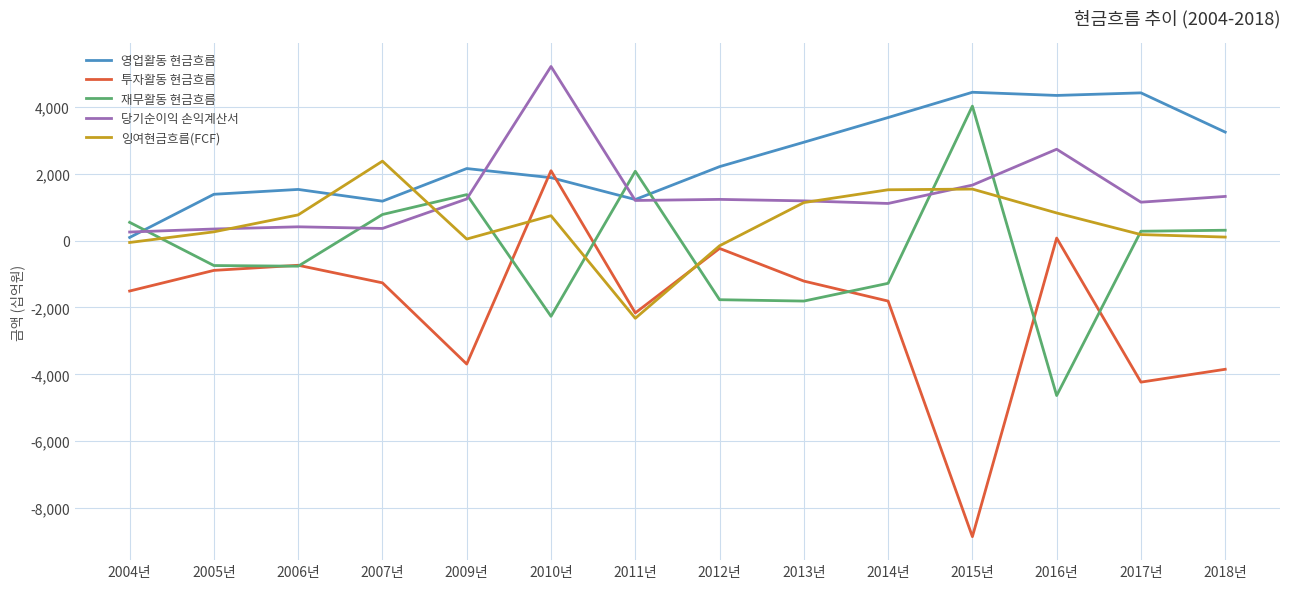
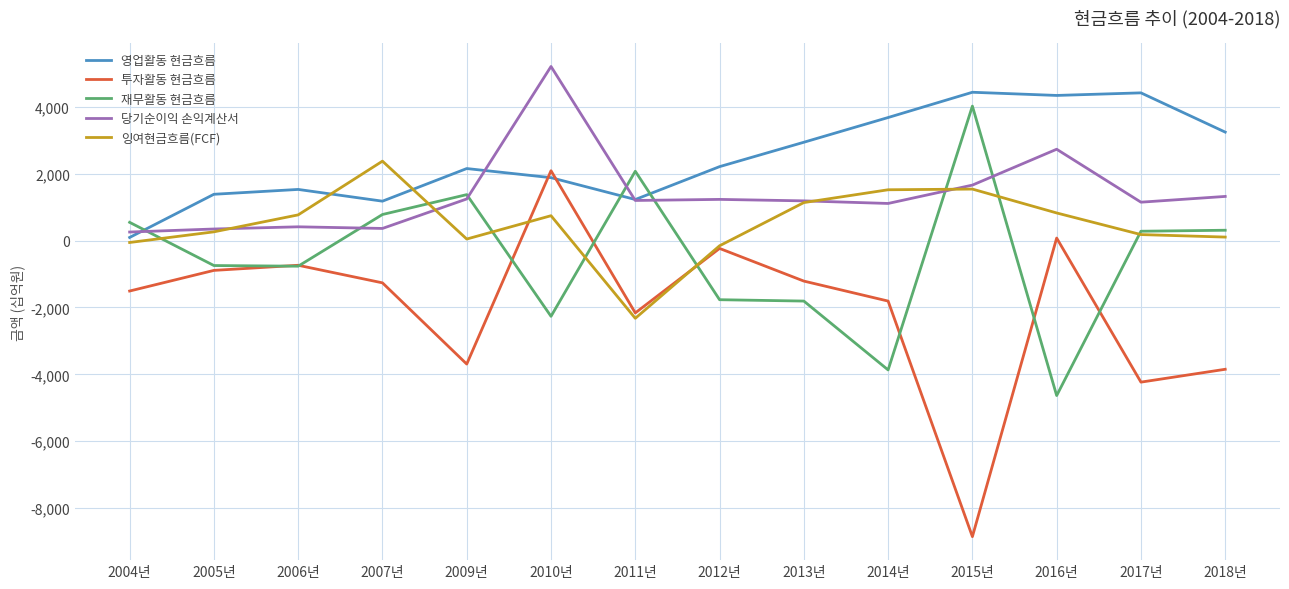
  {
    "영업활동 현금흐름": {
      "2004년": "100",
      "2005년": "1,400",
      "2006년": "1,500",
      "2007년": "1,200",
      "2009년": "2,200",
      "2010년": "1,900",
      "2012년": "2,200",
      "2013년": "2,900",
      "2014년": "3,700",
      "2015년": "4,400",
      "2016년": "4,300",
      "2017년": "4,400",
      "2018년": "3,200"
    },
    "투자활동 현금흐름": {
      "2004년": "-1,500",
      "2005년": "-900",
      "2007년": "-1,300",
      "2009년": "-3,700",
      "2010년": "2,100",
      "2011년": "-2,200",
      "2012년": "-200",
      "2013년": "-1,200",
      "2014년": "-1,800",
      "2015년": "-8,900",
      "2016년": "100",
      "2017년": "-4,200",
      "2018년": "-3,800"
    },
    "재무활동 현금흐름": {
      "2004년": "500",
      "2005년": "-700",
      "2007년": "800",
      "2009년": "1,400",
      "2010년": "-2,300",
      "2011년": "2,100",
      "2012년": "-1,800",
      "2013년": "-1,800",
-     "2014년": "-1,300",
+     "2014년": "-3,900",
      "2015년": "4,000",
      "2016년": "-4,600",
      "2017년": "300",
      "2018년": "300"
    },
    "당기순이익 손익계산서": {
      "2004년": "300",
      "2005년": "300",
      "2006년": "400",
      "2007년": "400",
      "2009년": "1,200",
      "2010년": "5,200",
      "2012년": "1,200",
      "2014년": "1,100",
      "2015년": "1,700",
      "2016년": "2,700",
      "2017년": "1,200",
      "2018년": "1,300"
    },
    "잉여현금흐름(FCF)": {
      "2004년": "-100",
      "2005년": "300",
      "2006년": "800",
      "2007년": "2,400",
      "2009년": "0",
      "2010년": "700",
      "2011년": "-2,300",
      "2012년": "-200",
      "2014년": "1,500",
      "2015년": "1,500",
      "2016년": "800",
      "2017년": "200",
      "2018년": "100"
    }
  }
